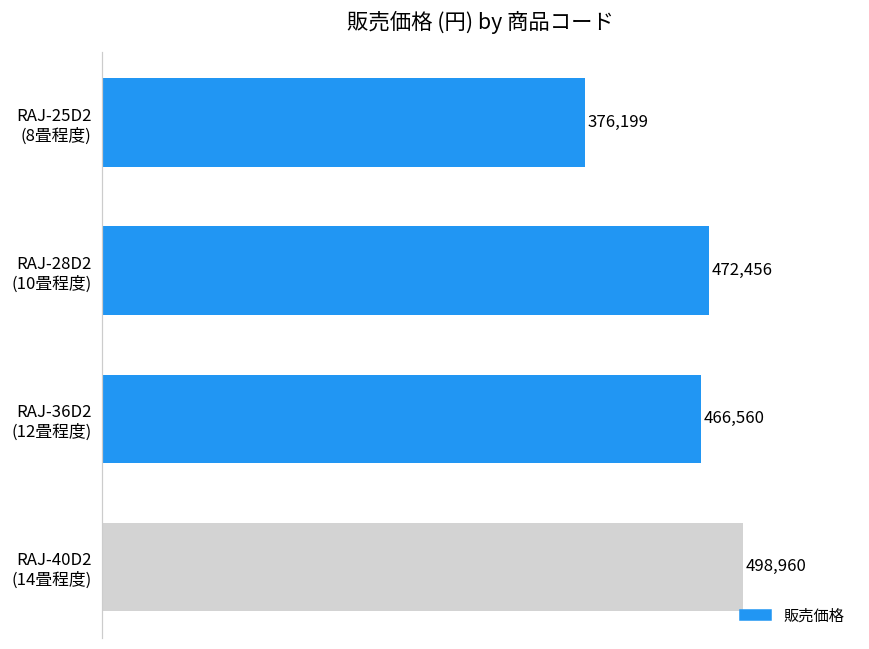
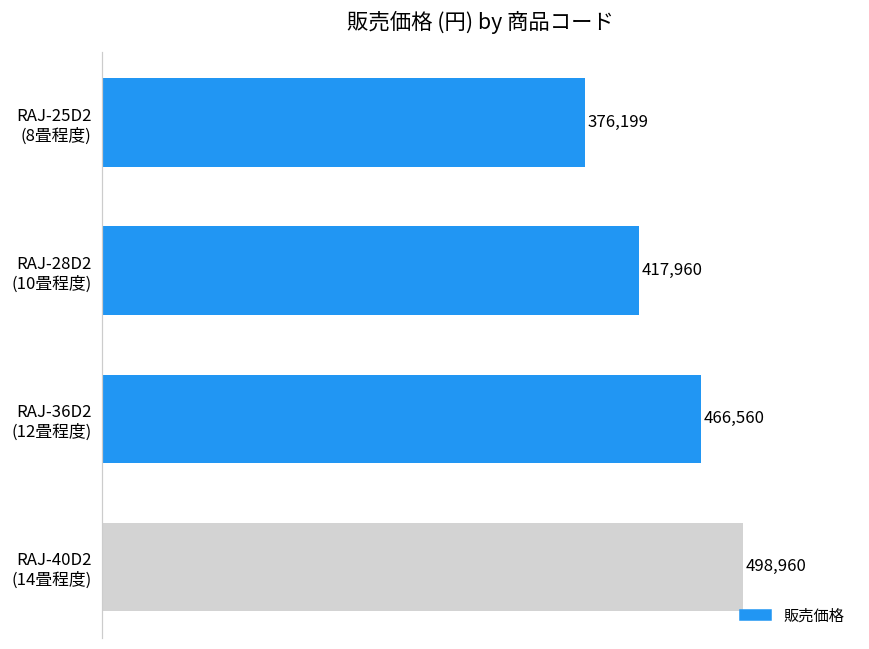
  {
    "RAJ-25D2 (8畳程度)": "376,199",
-   "RAJ-28D2 (10畳程度)": "472,456",
+   "RAJ-28D2 (10畳程度)": "417,960",
    "RAJ-36D2 (12畳程度)": "466,560",
    "RAJ-40D2 (14畳程度)": "498,960"
  }
